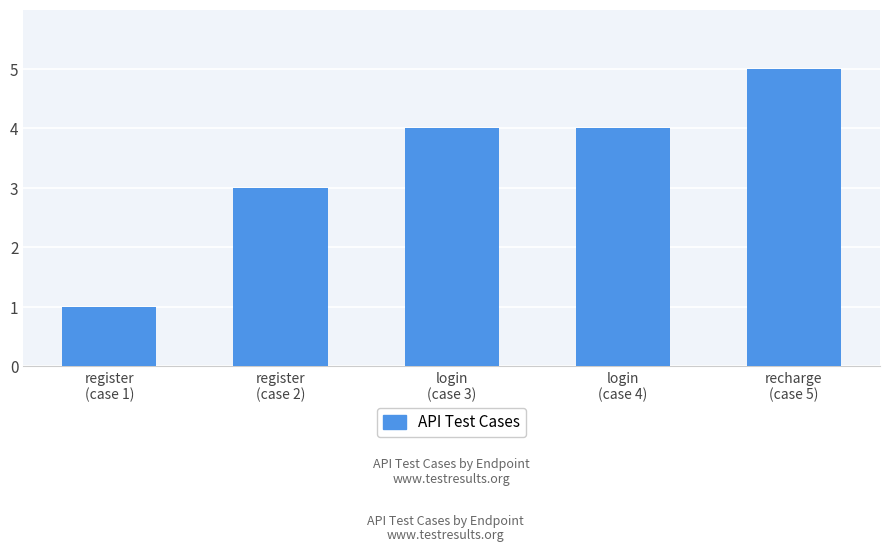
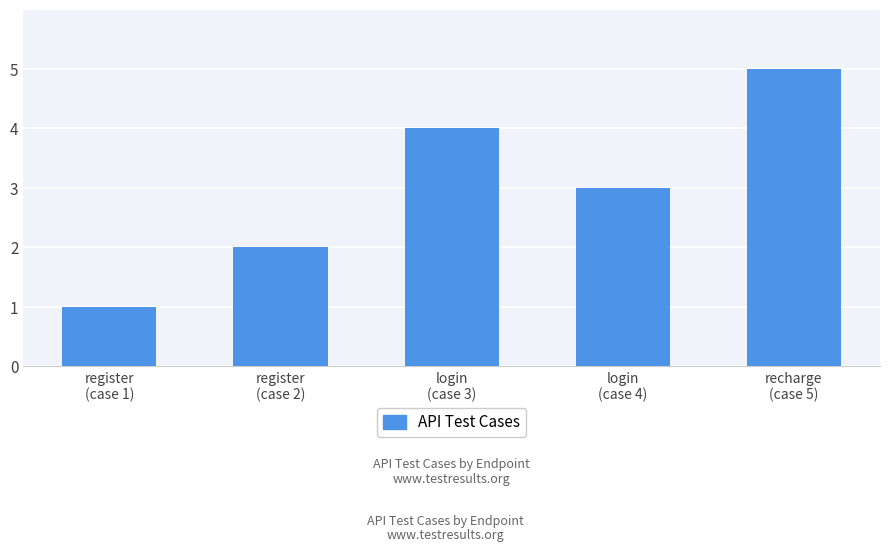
  {
    "register (case 1)": 1,
-   "register (case 2)": 3,
+   "register (case 2)": 2,
    "login (case 3)": 4,
-   "login (case 4)": 4,
+   "login (case 4)": 3,
    "recharge (case 5)": 5
  }
